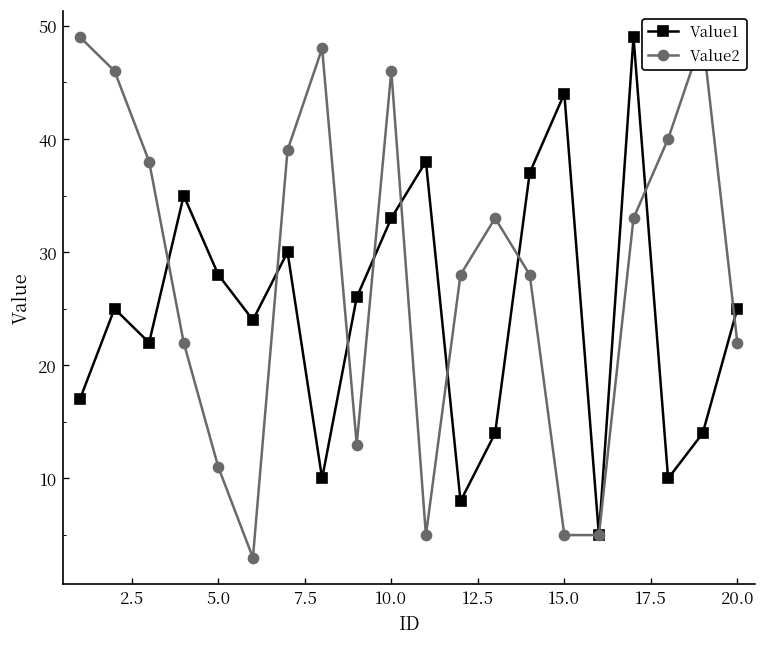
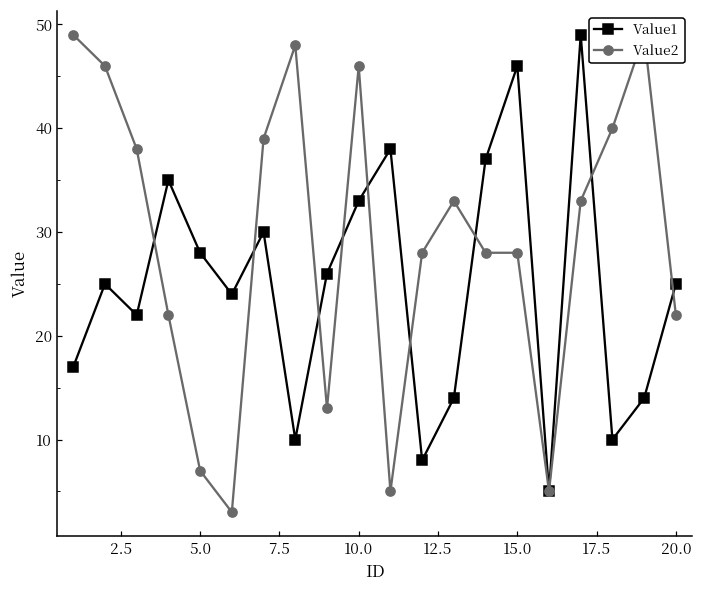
  {
    "Value1": {
      "5.0": 28,
      "10.0": 33,
-     "15.0": 44,
+     "15.0": 46,
      "20.0": 25
    },
    "Value2": {
-     "5.0": 11,
+     "5.0": 7,
      "10.0": 46,
-     "15.0": 5,
+     "15.0": 28,
      "20.0": 22
    }
  }
